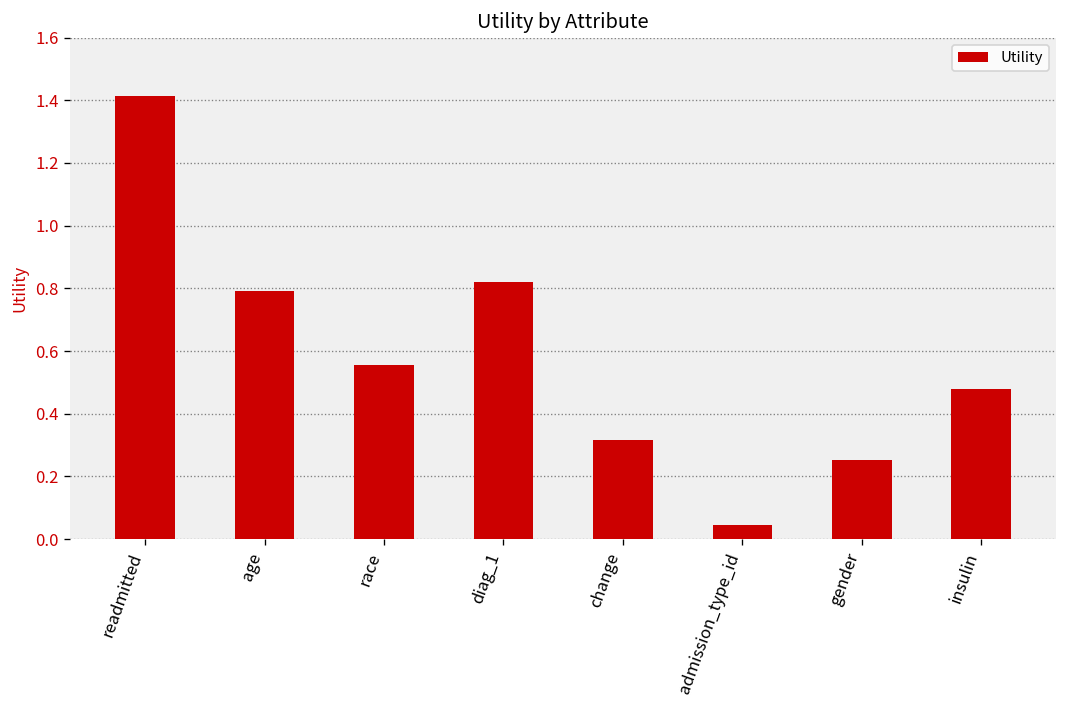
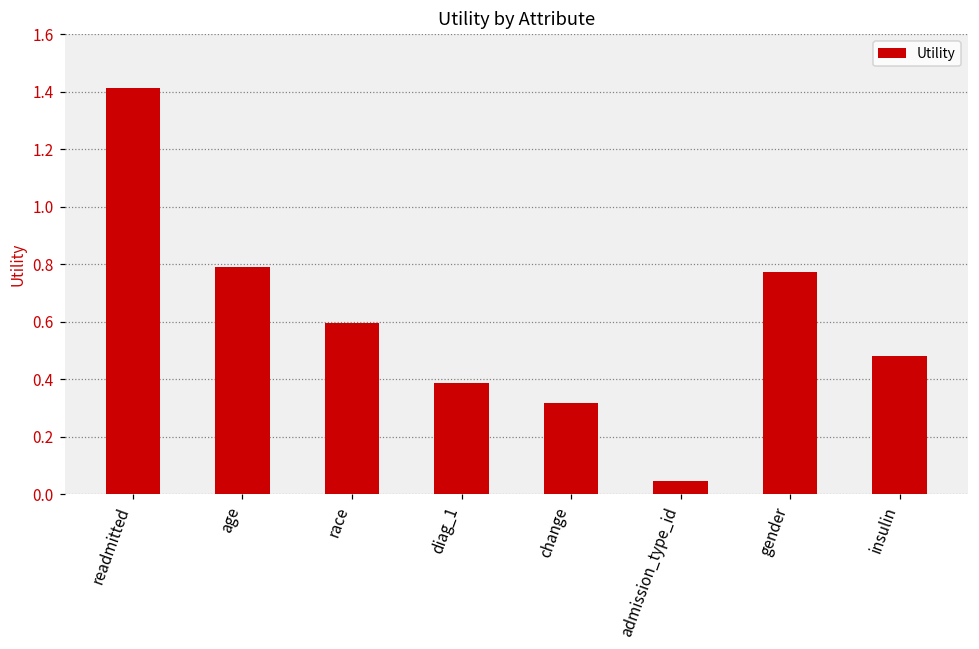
  {
    "readmitted": 1.41,
    "age": 0.79,
-   "race": 0.56,
-   "diag_1": 0.82,
+   "race": 0.60,
+   "diag_1": 0.39,
    "change": 0.32,
    "admission_type_id": 0.05,
-   "gender": 0.25,
+   "gender": 0.77,
    "insulin": 0.48
  }
